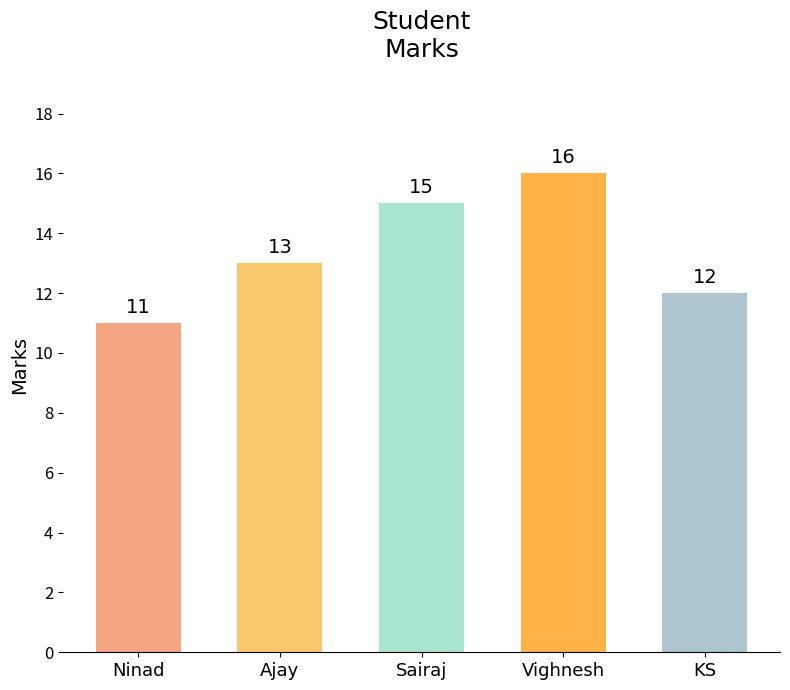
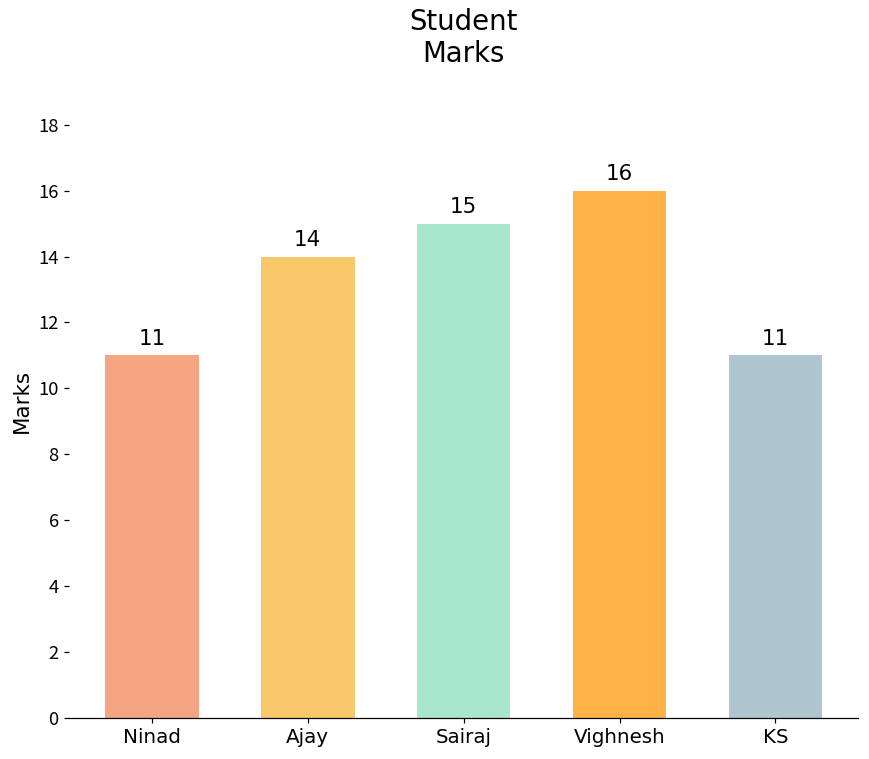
  {
    "Ninad": 11,
-   "Ajay": 13,
+   "Ajay": 14,
    "Sairaj": 15,
    "Vighnesh": 16,
-   "KS": 12
+   "KS": 11
  }
